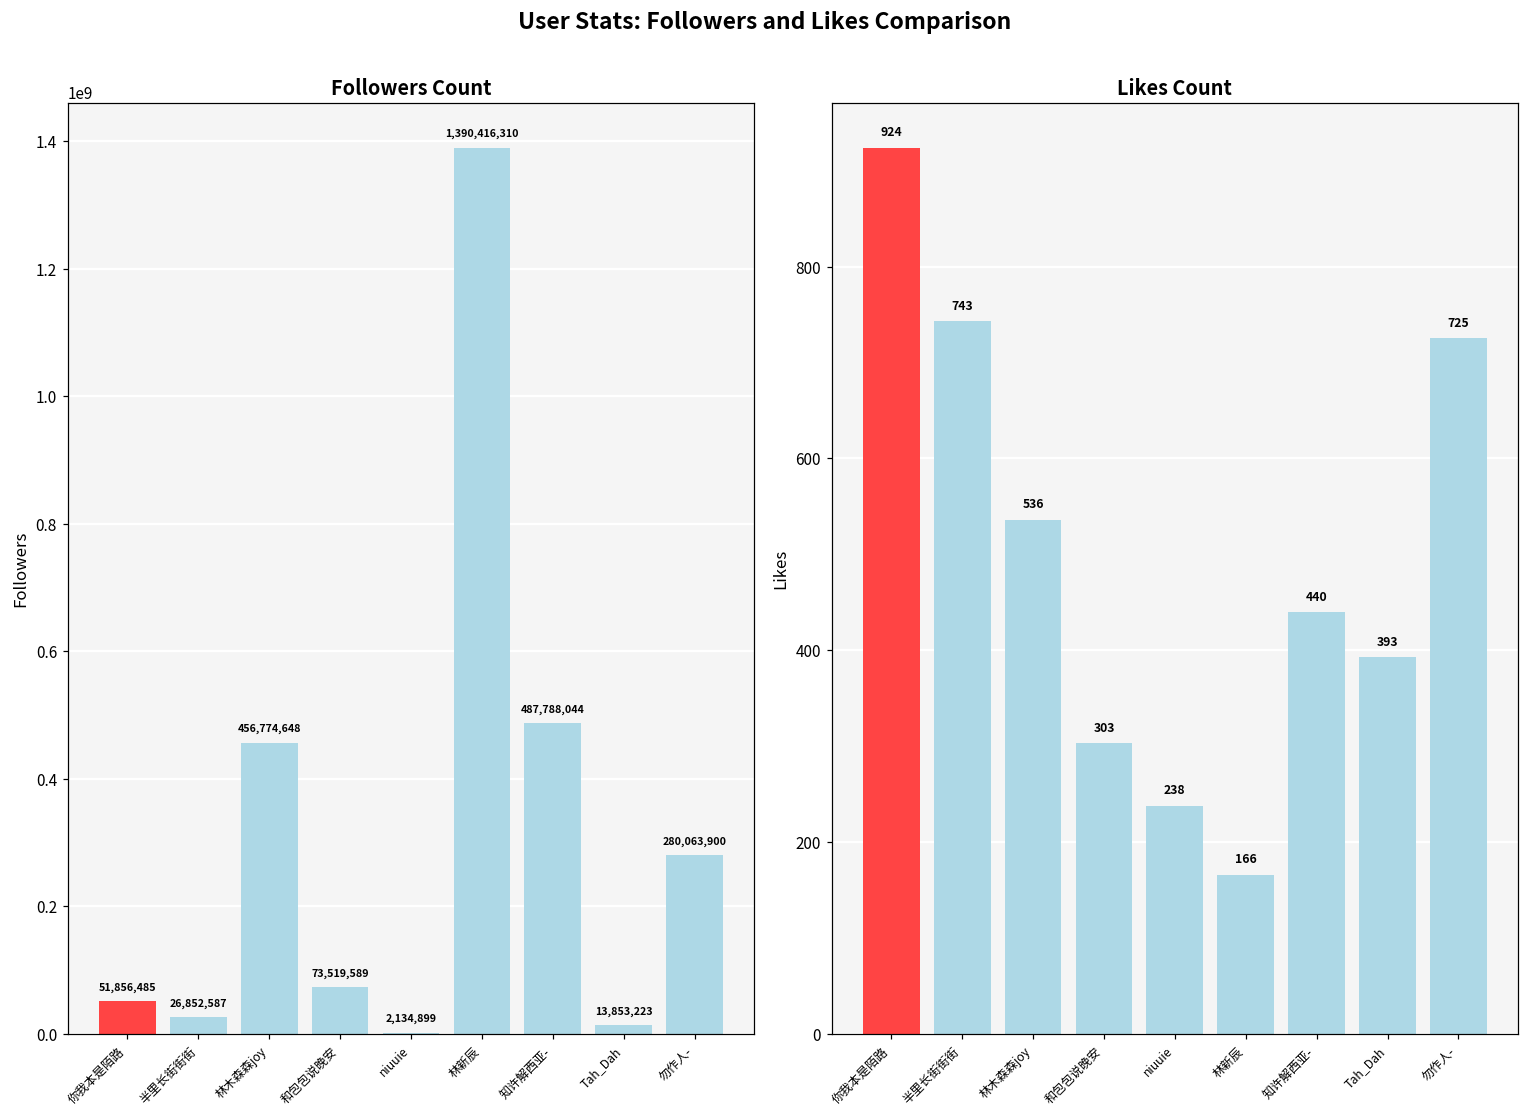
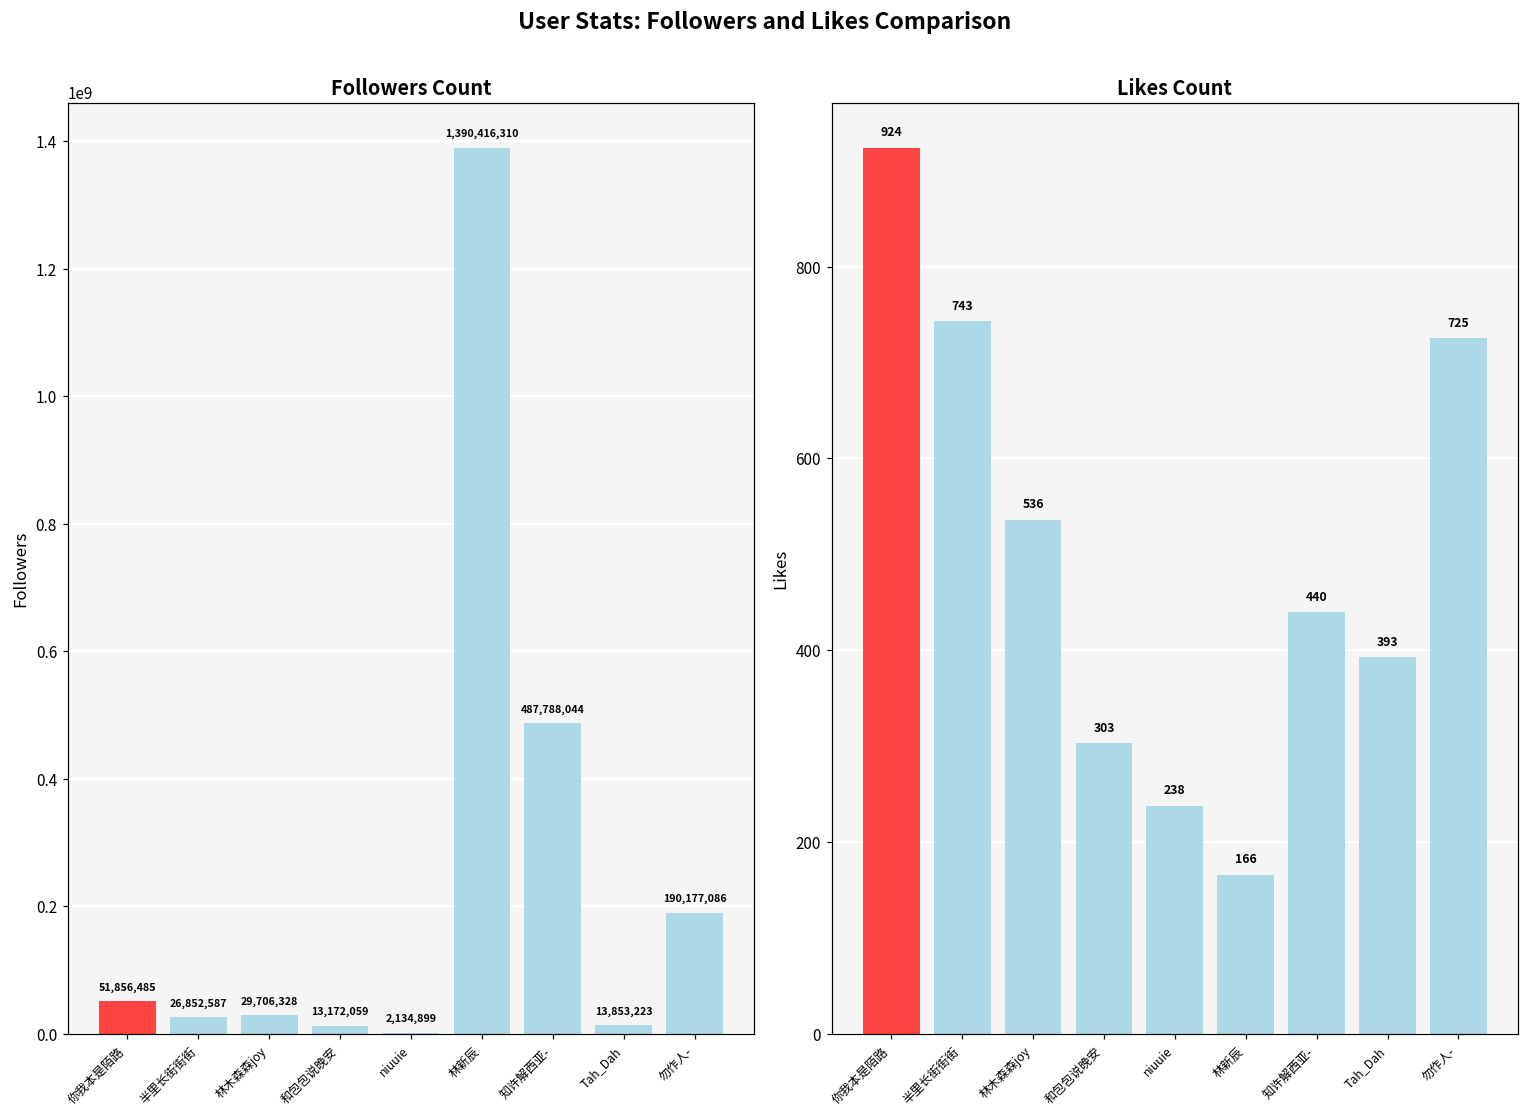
  {
    "Followers Count": {
      "你我本是陌路": "51,856,485",
      "半里长街街街": "26,852,587",
-     "林木森森joy": "456,774,648",
-     "和包包说晚安": "73,519,589",
+     "林木森森joy": "29,706,328",
+     "和包包说晚安": "13,172,059",
      "niuuie": "2,134,899",
      "林新辰": "1,390,416,310",
      "知许解西亚-": "487,788,044",
      "Tah_Dah": "13,853,223",
-     "勿作人-": "280,063,900"
+     "勿作人-": "190,177,086"
    },
    "Likes Count": {
      "你我本是陌路": "924",
      "半里长街街街": "743",
      "林木森森joy": "536",
      "和包包说晚安": "303",
      "niuuie": "238",
      "林新辰": "166",
      "知许解西亚-": "440",
      "Tah_Dah": "393",
      "勿作人-": "725"
    }
  }
